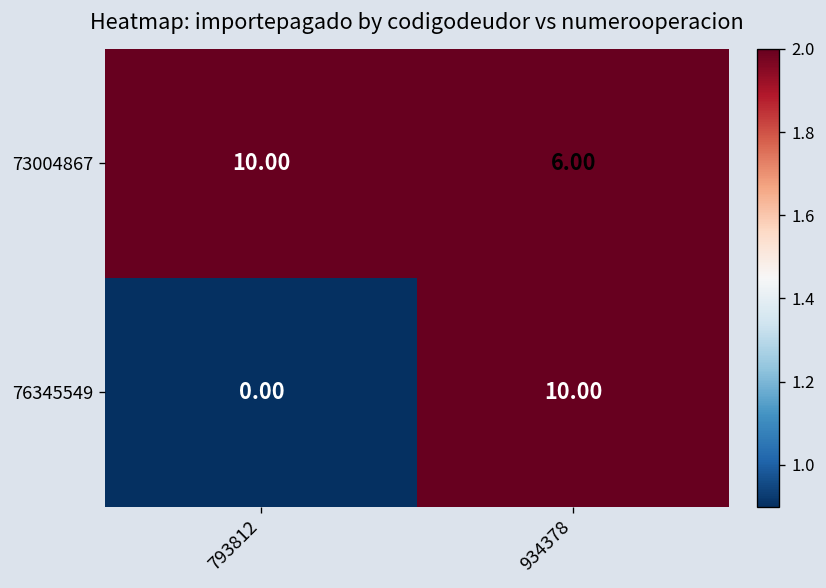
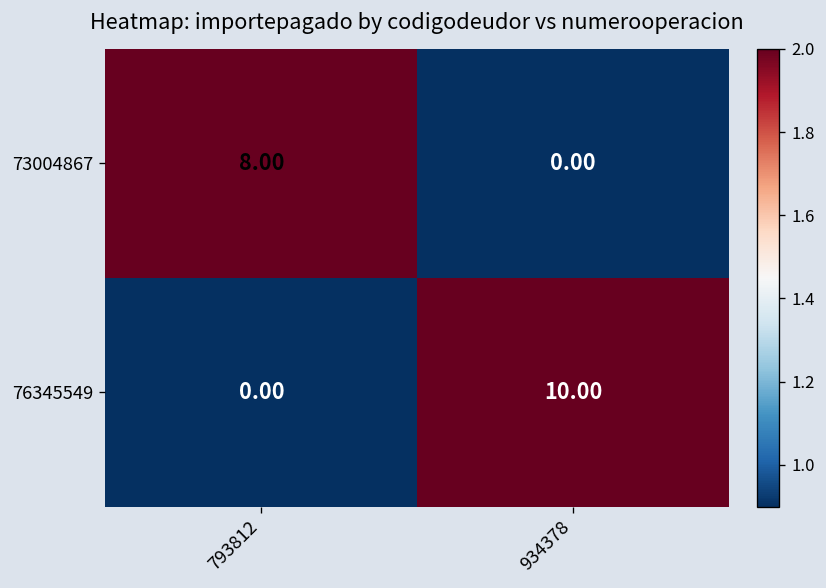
  {
    "73004867": {
-     "793812": 10.00,
-     "934378": 6.00
+     "793812": 8.00,
+     "934378": 0.00
    },
    "76345549": {
      "793812": 0.00,
      "934378": 10.00
    }
  }
